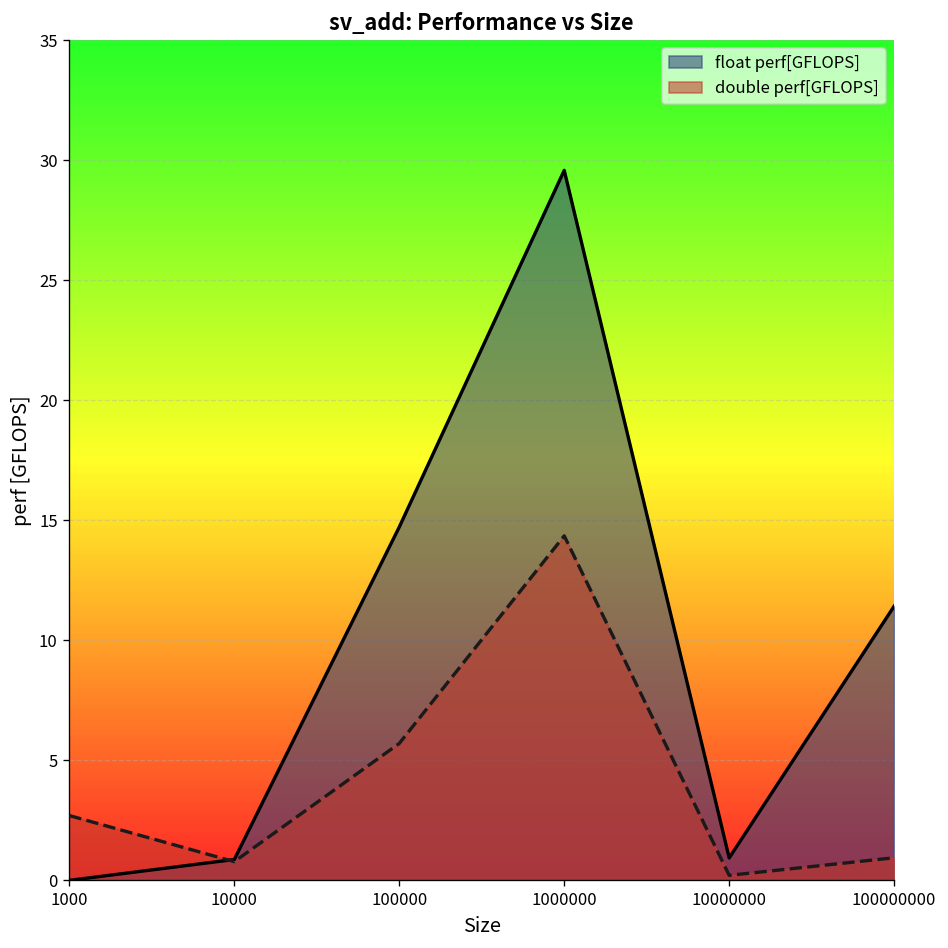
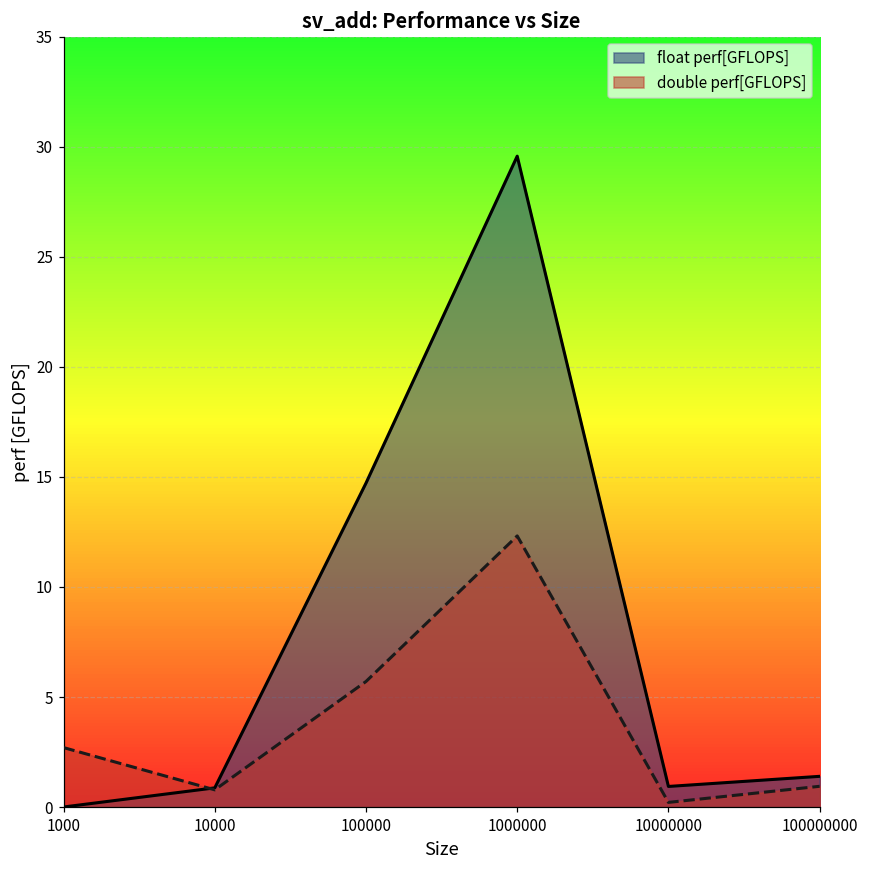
  {
    "float perf[GFLOPS]": {
      "1000": 0.0,
      "100000": 14.7,
      "1000000": 29.6,
      "10000000": 0.9,
-     "100000000": 11.4
+     "100000000": 1.4
    },
    "double perf[GFLOPS]": {
      "1000": 2.7,
      "100000": 5.7,
-     "1000000": 14.4,
+     "1000000": 12.3,
      "10000000": 0.2,
      "100000000": 0.9
    }
  }
